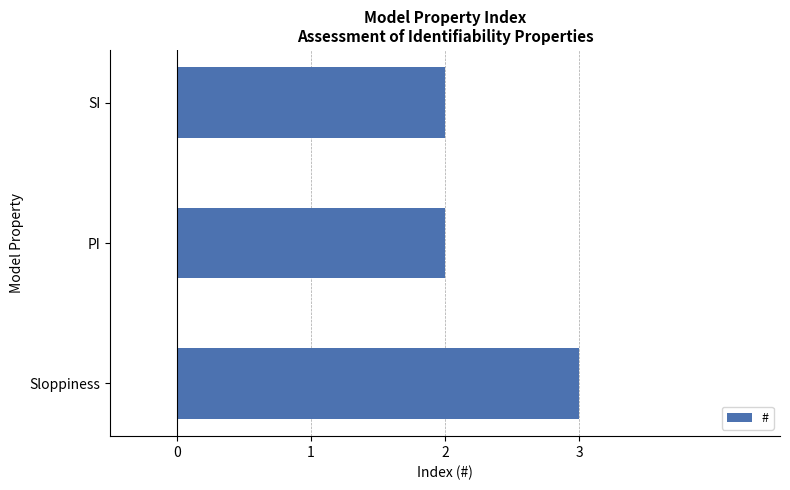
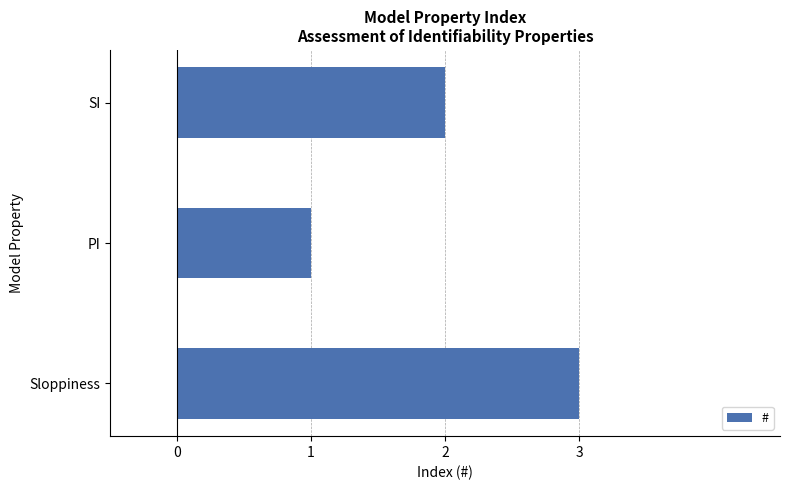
  {
    "SI": 2,
-   "PI": 2,
+   "PI": 1,
    "Sloppiness": 3
  }
